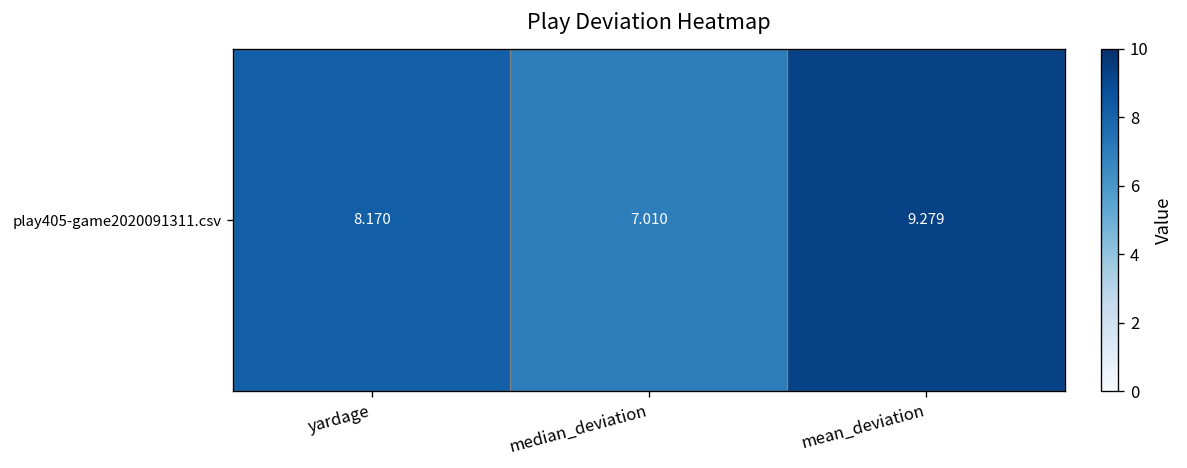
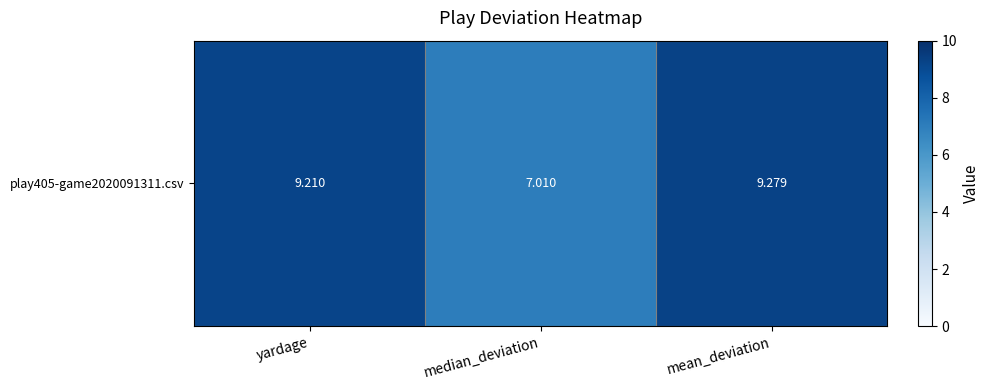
  {
    "play405-game2020091311.csv": {
-     "yardage": 8.170,
+     "yardage": 9.210,
      "median_deviation": 7.010,
      "mean_deviation": 9.279
    }
  }
